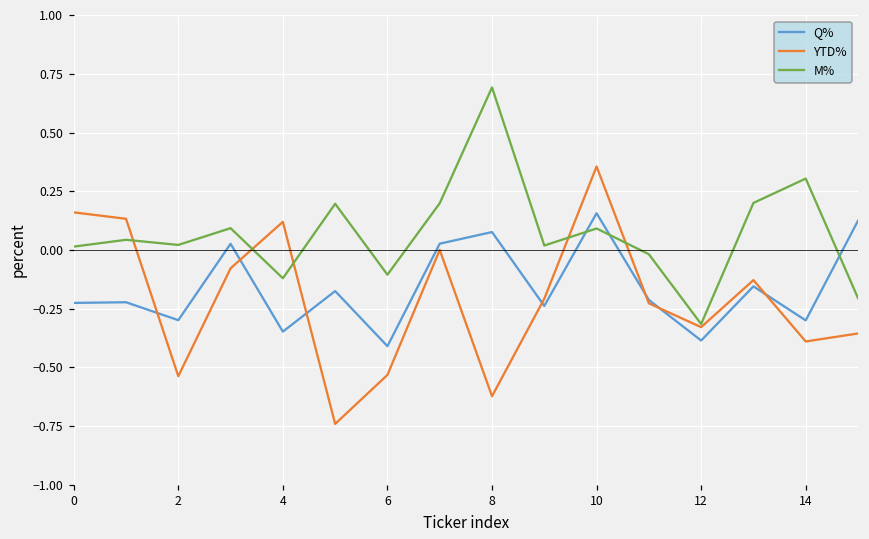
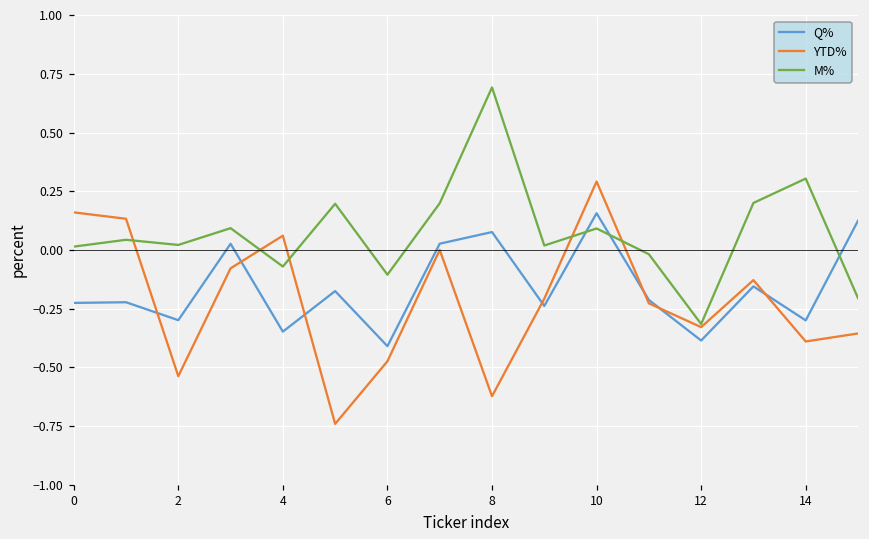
  {
    "Q%": {
      "0": -0.23,
      "2": -0.30,
      "4": -0.35,
      "6": -0.41,
      "8": 0.08,
      "10": 0.16,
      "12": -0.39,
      "14": -0.30
    },
    "YTD%": {
      "0": 0.16,
      "2": -0.54,
-     "4": 0.12,
-     "6": -0.53,
+     "4": 0.06,
+     "6": -0.47,
      "8": -0.62,
-     "10": 0.36,
+     "10": 0.29,
      "12": -0.33,
      "14": -0.39
    },
    "M%": {
      "0": 0.01,
      "2": 0.02,
-     "4": -0.12,
+     "4": -0.07,
      "6": -0.10,
      "8": 0.69,
      "10": 0.09,
      "12": -0.32,
      "14": 0.30
    }
  }
